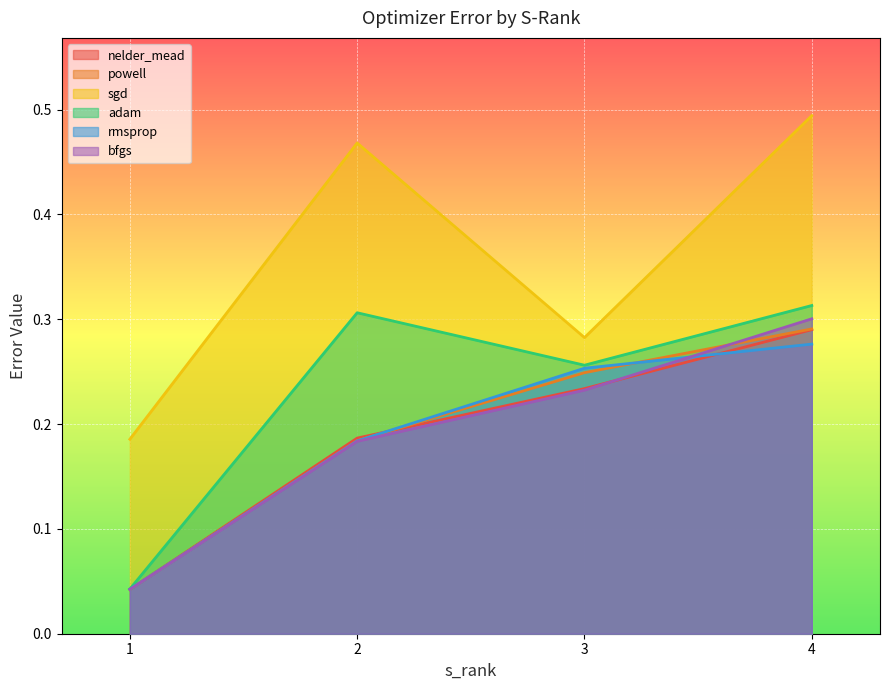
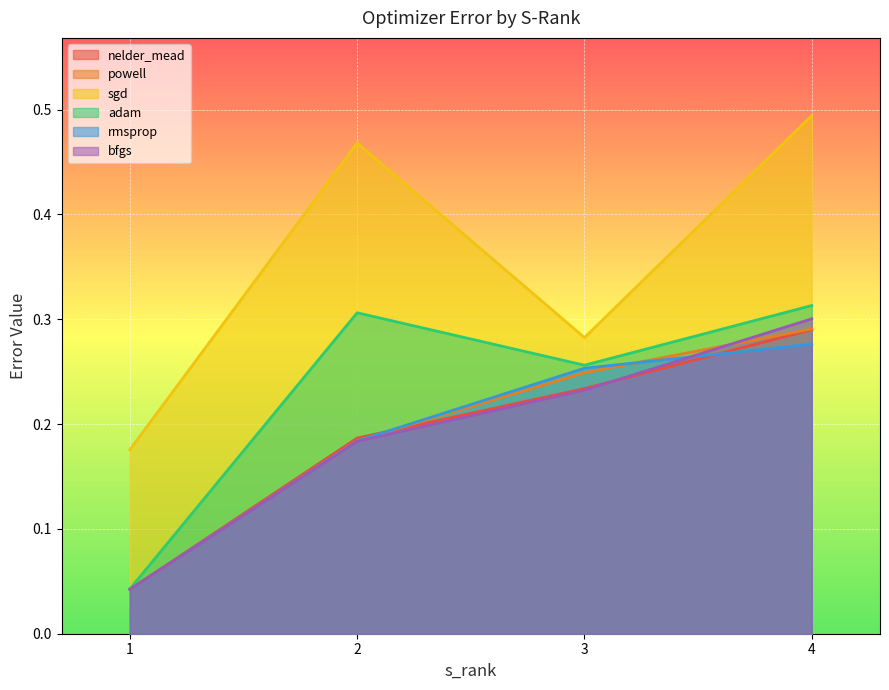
  {
    "sgd": {
-     "1": 0.186,
+     "1": 0.176,
      "2": 0.468,
      "3": 0.283,
      "4": 0.494
    },
    "adam": {
      "2": 0.306,
      "3": 0.256,
      "4": 0.313
    },
    "rmsprop": {
      "3": 0.253,
      "4": 0.276
    },
    "bfgs": {
      "4": 0.300
    }
  }
